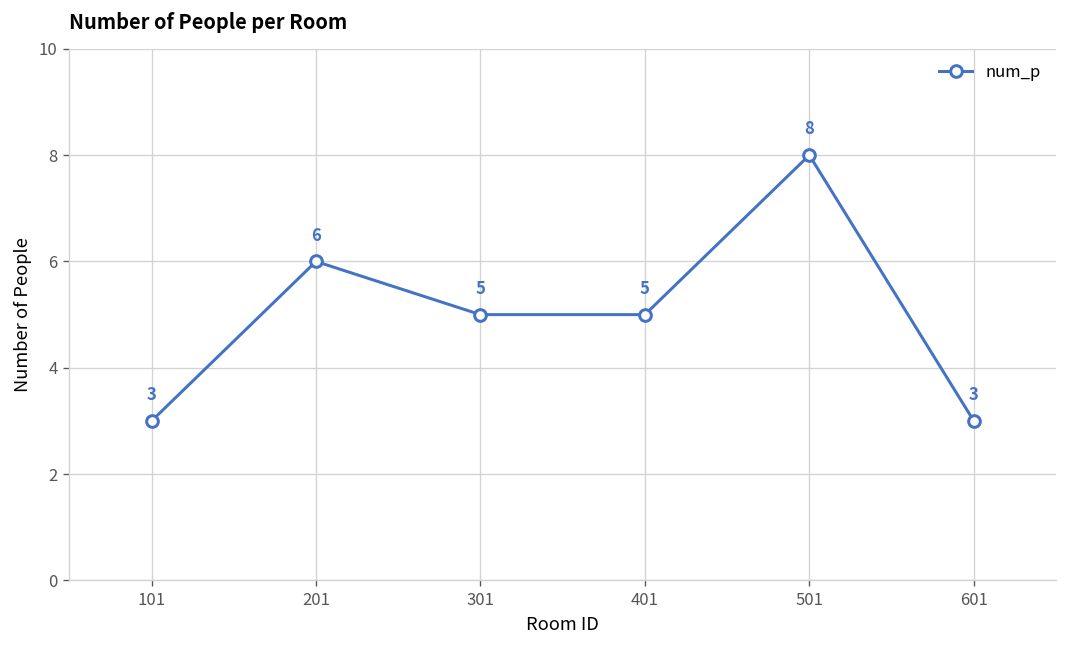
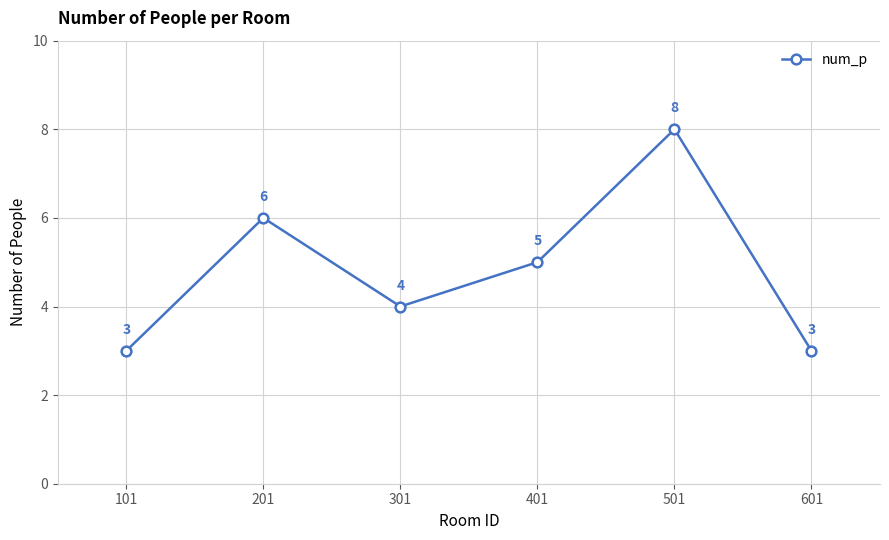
  {
    "101": 3,
    "201": 6,
-   "301": 5,
+   "301": 4,
    "401": 5,
    "501": 8,
    "601": 3
  }
